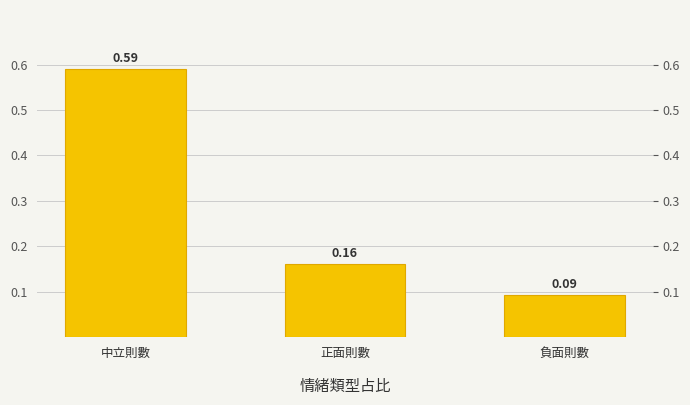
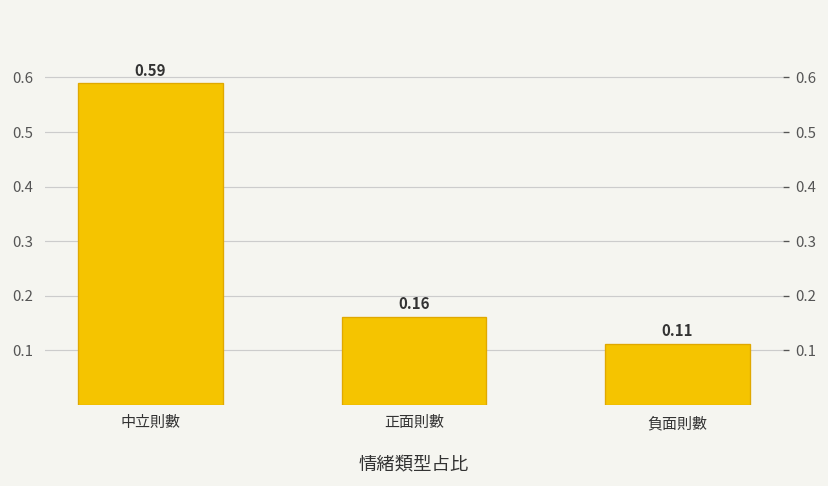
  {
    "中立則數": 0.59,
    "正面則數": 0.16,
-   "負面則數": 0.09
+   "負面則數": 0.11
  }
